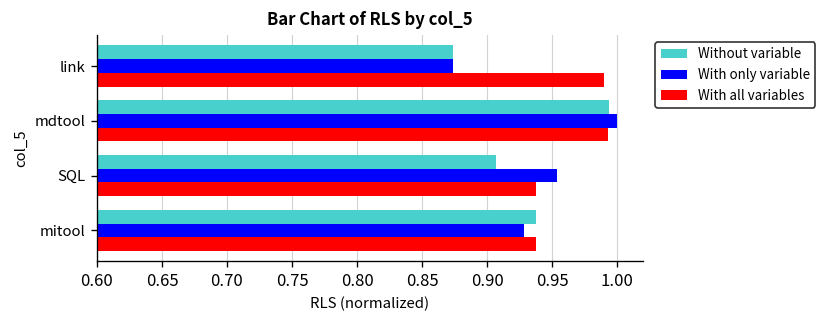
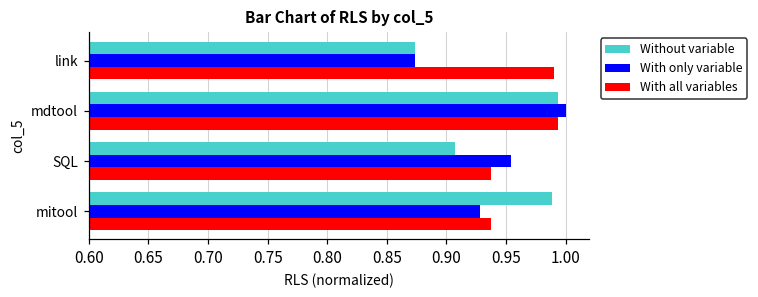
  {
    "Without variable": {
      "link": 0.874,
      "mdtool": 0.994,
      "SQL": 0.907,
-     "mitool": 0.938
+     "mitool": 0.989
    },
    "With only variable": {
      "link": 0.874,
      "mdtool": 1.000,
      "SQL": 0.954,
      "mitool": 0.928
    },
    "With all variables": {
      "link": 0.990,
      "mdtool": 0.993,
      "SQL": 0.938,
      "mitool": 0.938
    }
  }
